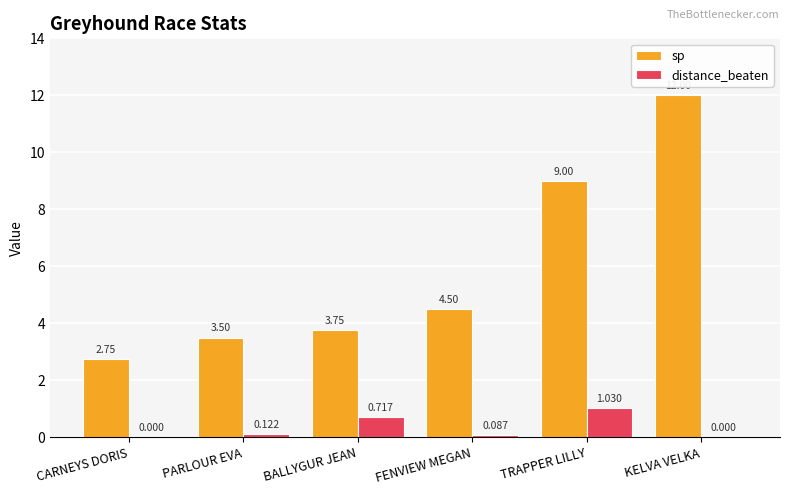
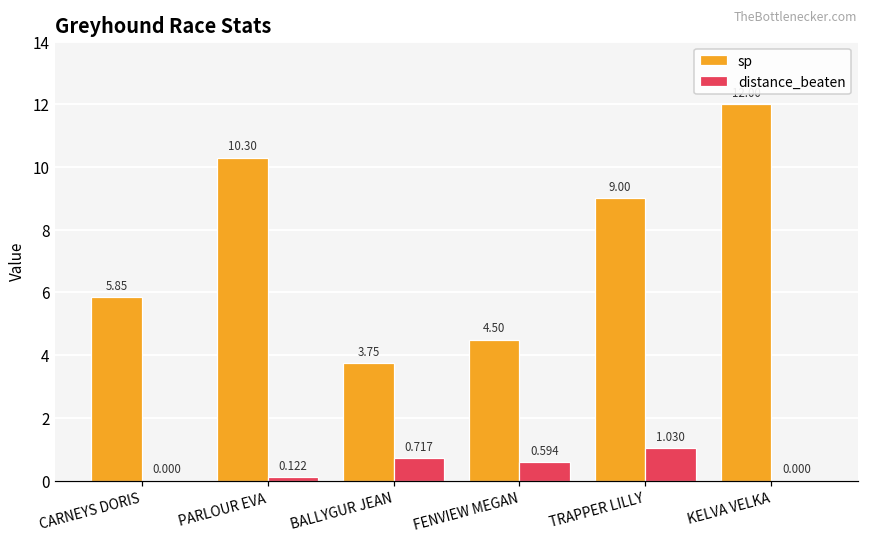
  {
    "sp": {
-     "CARNEYS DORIS": 2.75,
-     "PARLOUR EVA": 3.50,
+     "CARNEYS DORIS": 5.85,
+     "PARLOUR EVA": 10.30,
      "BALLYGUR JEAN": 3.75,
      "FENVIEW MEGAN": 4.50,
      "TRAPPER LILLY": 9.00
    },
    "distance_beaten": {
      "CARNEYS DORIS": 0.000,
      "PARLOUR EVA": 0.122,
      "BALLYGUR JEAN": 0.717,
-     "FENVIEW MEGAN": 0.087,
+     "FENVIEW MEGAN": 0.594,
      "TRAPPER LILLY": 1.030,
      "KELVA VELKA": 0.000
    }
  }
